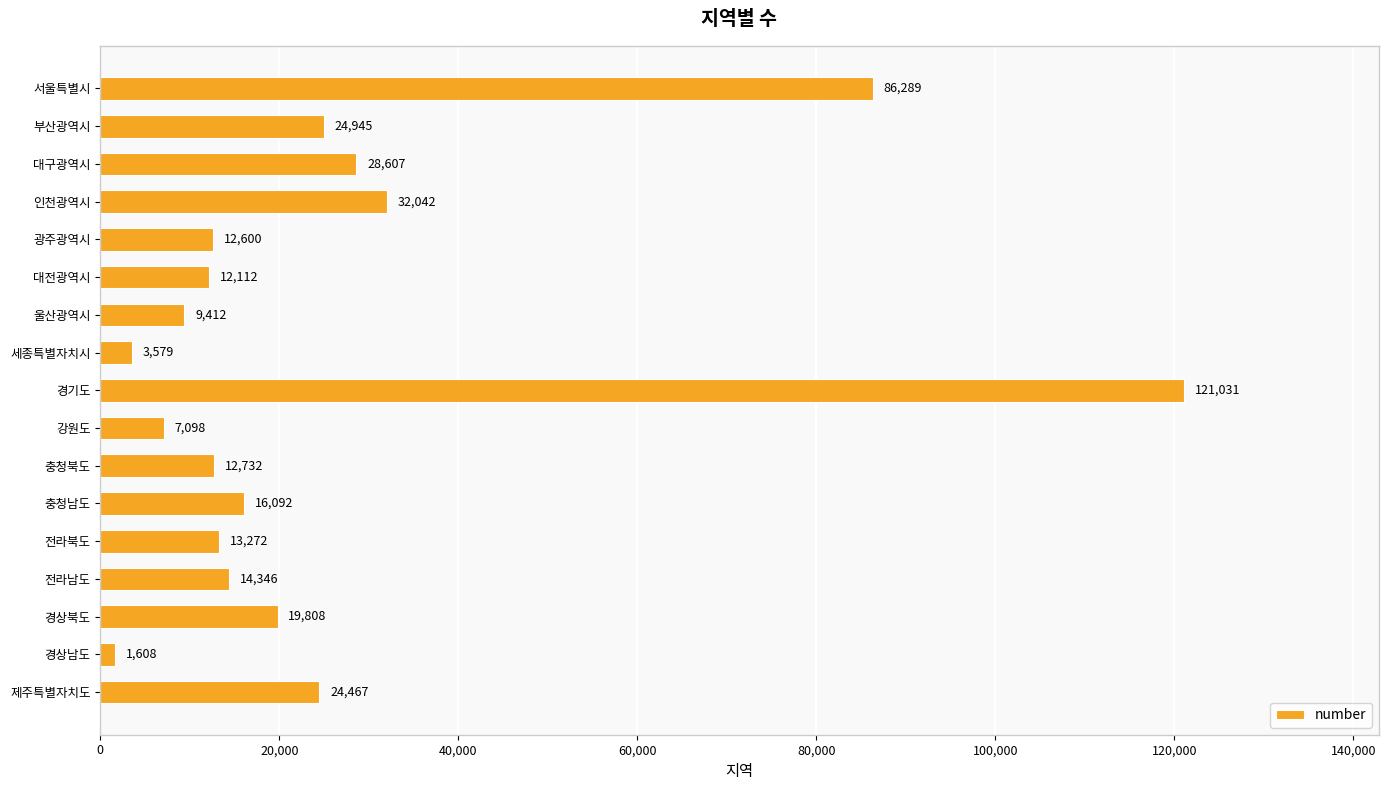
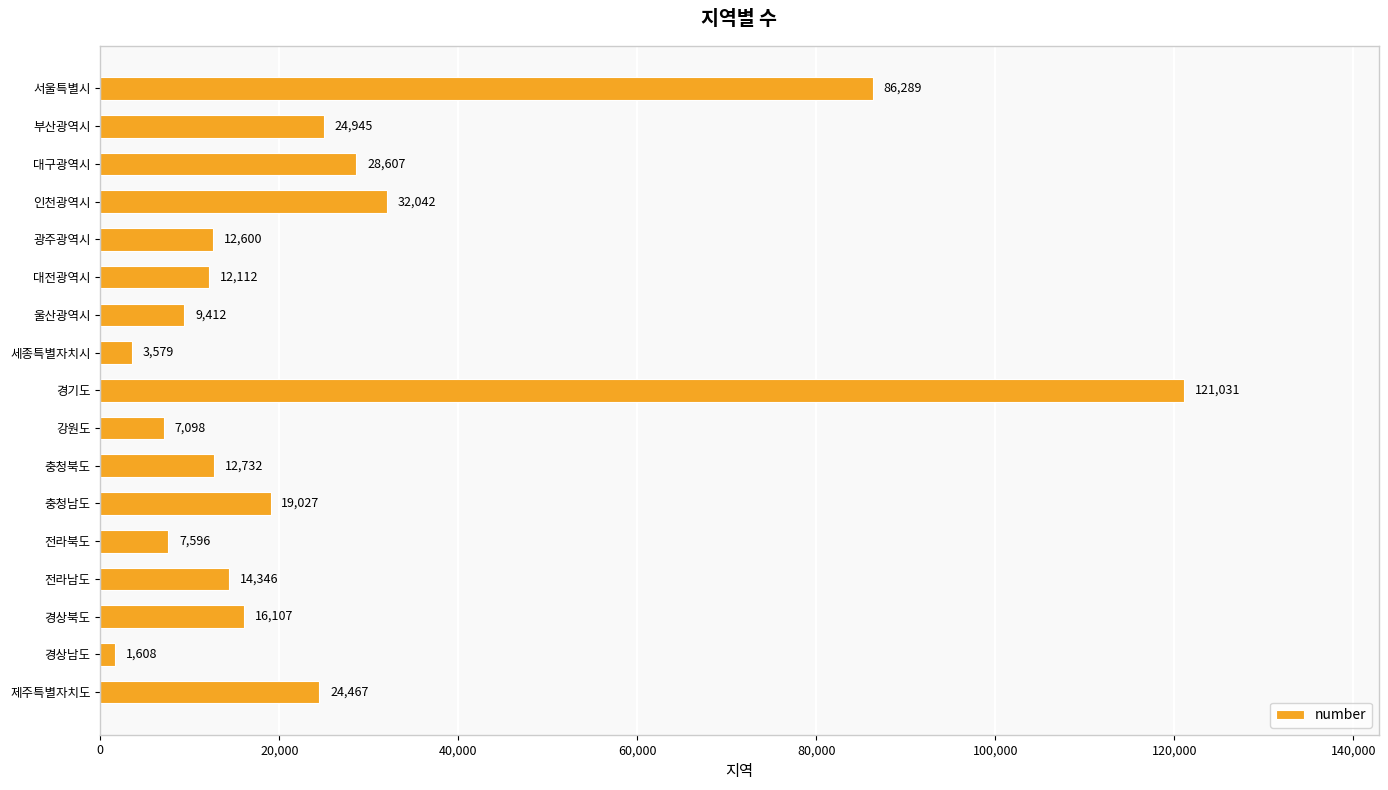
  {
    "서울특별시": "86,289",
    "부산광역시": "24,945",
    "대구광역시": "28,607",
    "인천광역시": "32,042",
    "광주광역시": "12,600",
    "대전광역시": "12,112",
    "울산광역시": "9,412",
    "세종특별자치시": "3,579",
    "경기도": "121,031",
    "강원도": "7,098",
    "충청북도": "12,732",
-   "충청남도": "16,092",
-   "전라북도": "13,272",
+   "충청남도": "19,027",
+   "전라북도": "7,596",
    "전라남도": "14,346",
-   "경상북도": "19,808",
+   "경상북도": "16,107",
    "경상남도": "1,608",
    "제주특별자치도": "24,467"
  }
